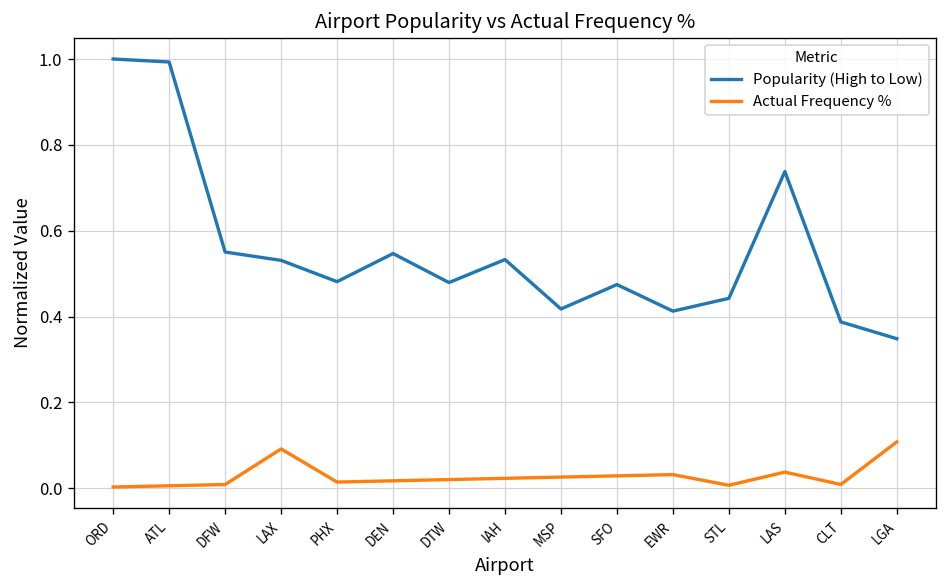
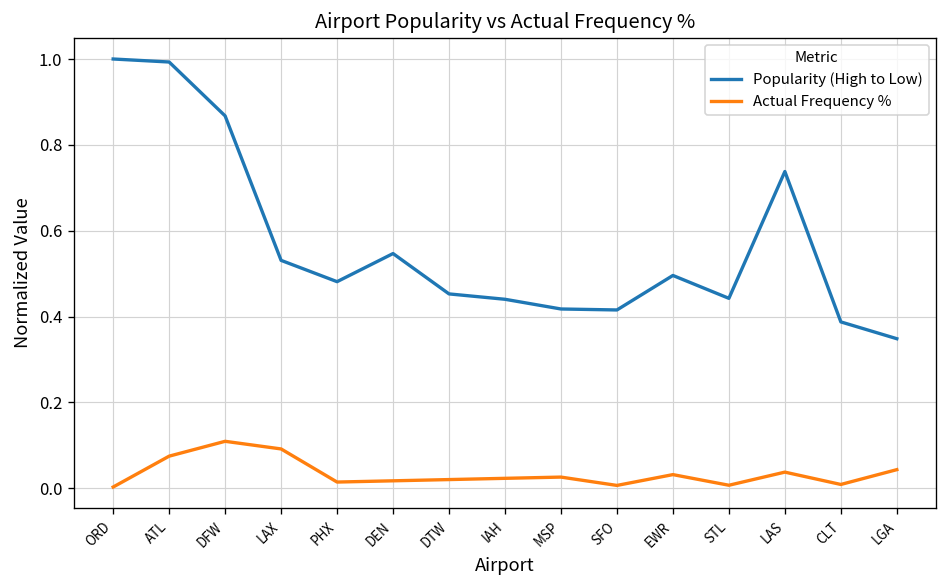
  {
    "Popularity (High to Low)": {
      "ORD": 1.00,
      "ATL": 0.99,
-     "DFW": 0.55,
+     "DFW": 0.87,
      "LAX": 0.53,
      "PHX": 0.48,
      "DEN": 0.55,
-     "DTW": 0.48,
-     "IAH": 0.53,
+     "DTW": 0.45,
+     "IAH": 0.44,
      "MSP": 0.42,
-     "SFO": 0.47,
-     "EWR": 0.41,
+     "SFO": 0.42,
+     "EWR": 0.50,
      "STL": 0.44,
      "LAS": 0.74,
      "CLT": 0.39,
      "LGA": 0.35
    },
    "Actual Frequency %": {
      "ORD": 0.00,
-     "ATL": 0.01,
-     "DFW": 0.01,
+     "ATL": 0.07,
+     "DFW": 0.11,
      "LAX": 0.09,
      "PHX": 0.01,
      "DEN": 0.02,
      "DTW": 0.02,
      "IAH": 0.02,
      "MSP": 0.03,
-     "SFO": 0.03,
+     "SFO": 0.01,
      "EWR": 0.03,
      "STL": 0.01,
      "LAS": 0.04,
      "CLT": 0.01,
-     "LGA": 0.11
+     "LGA": 0.04
    }
  }
